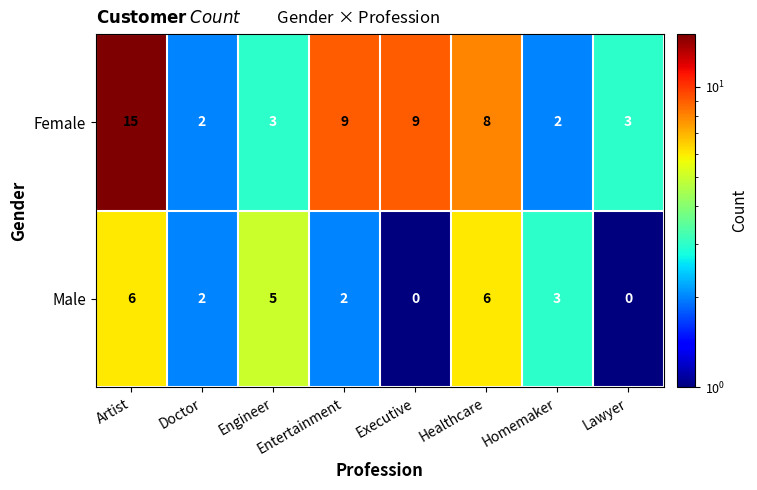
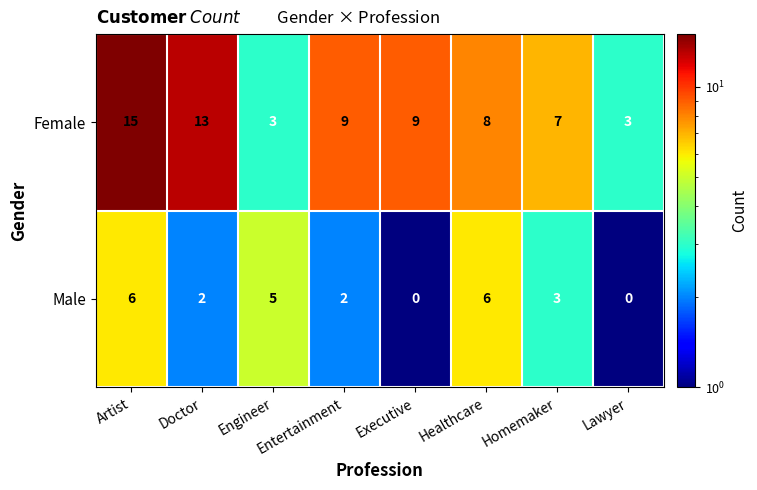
  {
    "Female": {
      "Artist": 15,
-     "Doctor": 2,
+     "Doctor": 13,
      "Engineer": 3,
      "Entertainment": 9,
      "Executive": 9,
      "Healthcare": 8,
-     "Homemaker": 2,
+     "Homemaker": 7,
      "Lawyer": 3
    },
    "Male": {
      "Artist": 6,
      "Doctor": 2,
      "Engineer": 5,
      "Entertainment": 2,
      "Executive": 0,
      "Healthcare": 6,
      "Homemaker": 3,
      "Lawyer": 0
    }
  }
